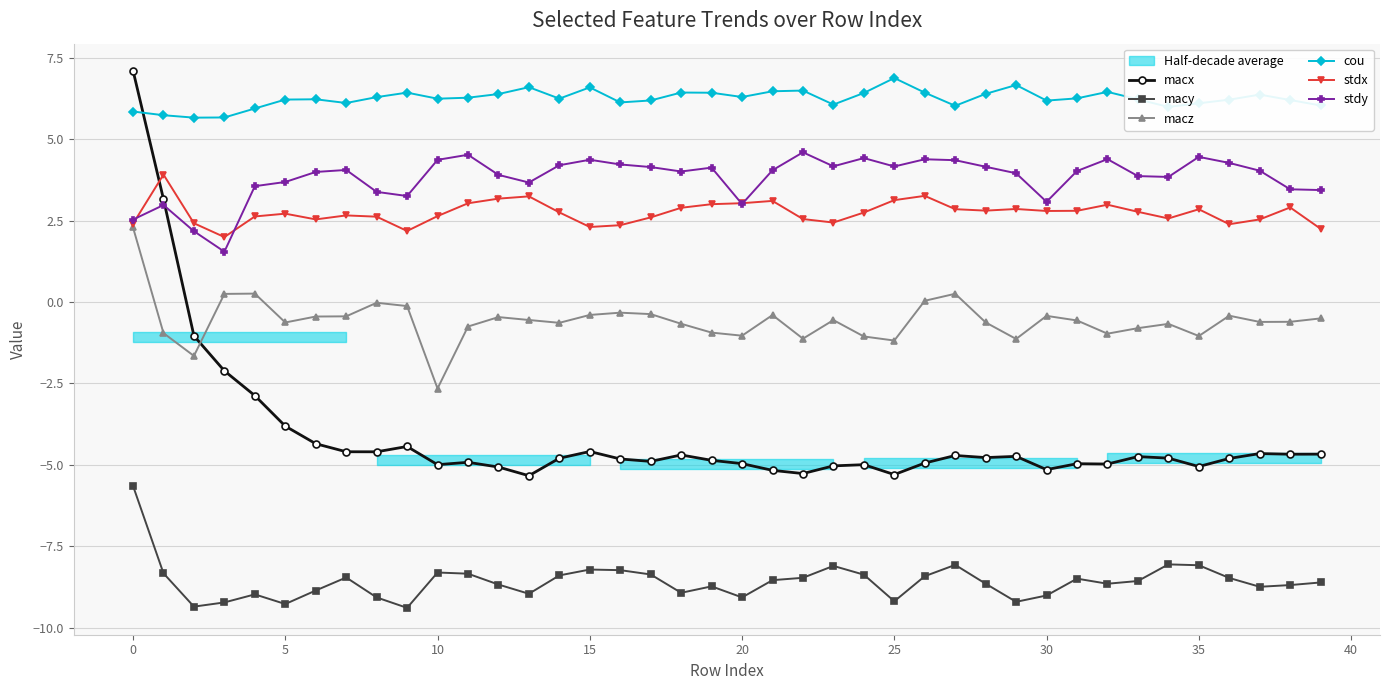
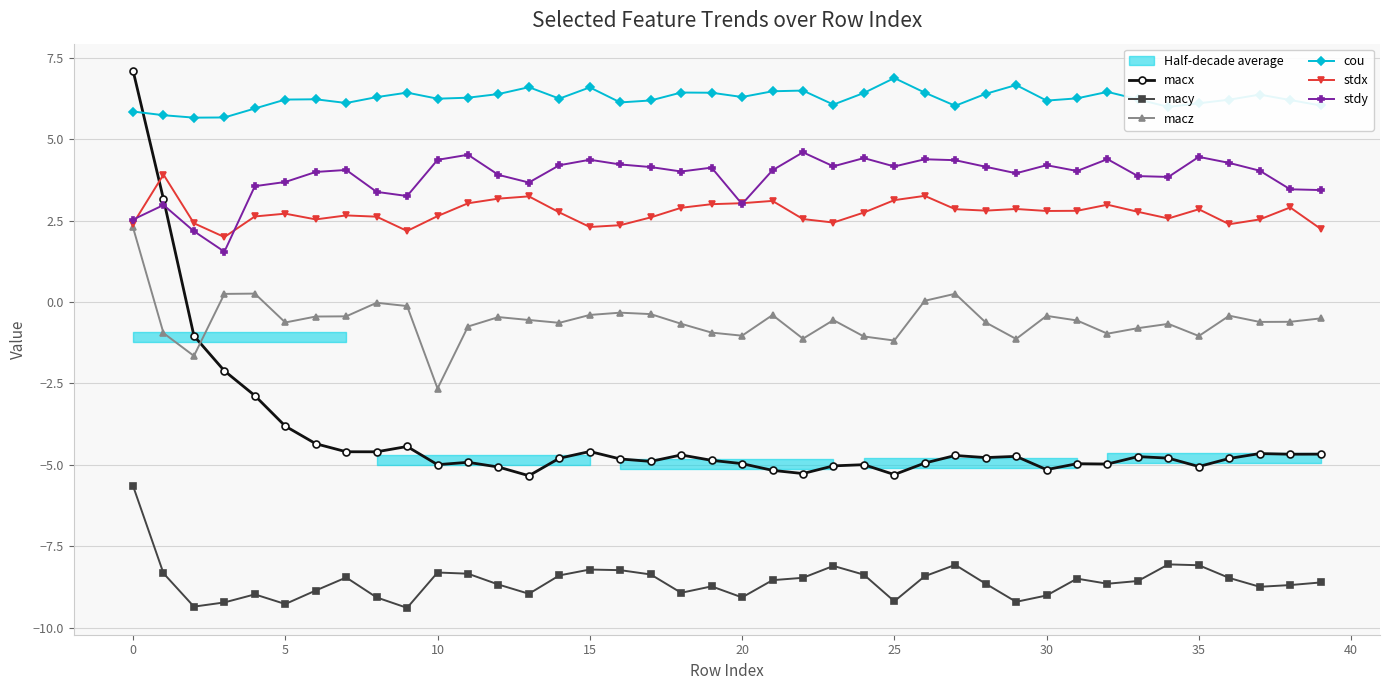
  {
    "macx": {
      "0": 7.1,
      "5": -3.8,
      "10": -5.0,
      "15": -4.6,
      "20": -5.0,
      "25": -5.3,
      "30": -5.1,
      "35": -5.0
    },
    "macy": {
      "0": -5.6,
      "5": -9.3,
      "10": -8.3,
      "15": -8.2,
      "20": -9.1,
      "25": -9.2,
      "30": -9.0,
      "35": -8.1
    },
    "macz": {
      "0": 2.3,
      "5": -0.6,
      "10": -2.7,
      "15": -0.4,
      "20": -1.0,
      "25": -1.2,
      "30": -0.4,
      "35": -1.0
    },
    "cou": {
      "0": 5.8,
      "5": 6.2,
      "10": 6.2,
      "15": 6.6,
      "20": 6.3,
      "25": 6.9,
      "30": 6.2
    },
    "stdx": {
      "0": 2.4,
      "5": 2.7,
      "10": 2.6,
      "15": 2.3,
      "25": 3.1,
      "30": 2.8,
      "35": 2.8
    },
    "stdy": {
      "0": 2.5,
      "5": 3.7,
      "10": 4.4,
      "15": 4.4,
      "25": 4.2,
-     "30": 3.1,
+     "30": 4.2,
      "35": 4.5
    }
  }
